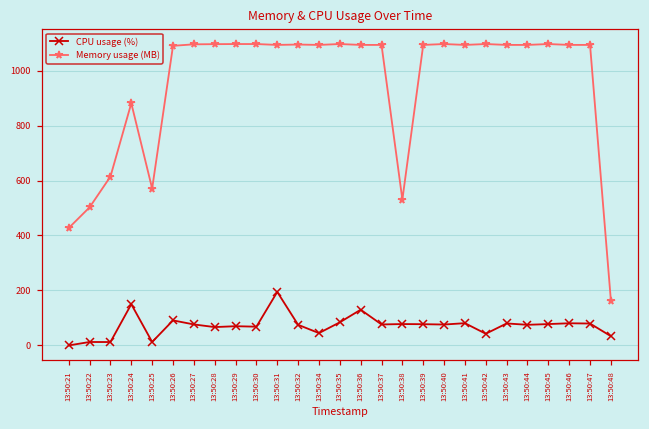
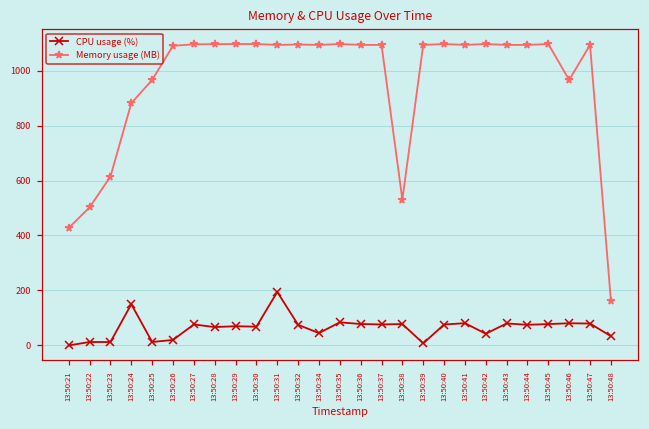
  {
    "CPU usage (%)": {
      "13:50:21": 0,
      "13:50:22": 10,
      "13:50:23": 10,
      "13:50:24": 150,
      "13:50:25": 10,
-     "13:50:26": 90,
+     "13:50:26": 20,
      "13:50:27": 80,
      "13:50:28": 70,
      "13:50:29": 70,
      "13:50:30": 70,
      "13:50:31": 190,
      "13:50:32": 80,
      "13:50:34": 40,
      "13:50:35": 80,
-     "13:50:36": 130,
+     "13:50:36": 80,
      "13:50:37": 80,
      "13:50:38": 80,
-     "13:50:39": 80,
+     "13:50:39": 10,
      "13:50:40": 80,
      "13:50:41": 80,
      "13:50:42": 40,
      "13:50:43": 80,
      "13:50:44": 80,
      "13:50:45": 80,
      "13:50:46": 80,
      "13:50:47": 80,
      "13:50:48": 30
    },
    "Memory usage (MB)": {
      "13:50:21": 430,
      "13:50:22": 500,
      "13:50:23": 610,
      "13:50:24": 880,
-     "13:50:25": 570,
+     "13:50:25": 970,
      "13:50:26": 1090,
      "13:50:27": 1100,
      "13:50:28": 1100,
      "13:50:29": 1100,
      "13:50:30": 1100,
      "13:50:31": 1090,
      "13:50:32": 1090,
      "13:50:34": 1090,
      "13:50:35": 1100,
      "13:50:36": 1090,
      "13:50:37": 1090,
      "13:50:38": 530,
      "13:50:39": 1090,
      "13:50:40": 1100,
      "13:50:41": 1090,
      "13:50:42": 1100,
      "13:50:43": 1090,
      "13:50:44": 1090,
      "13:50:45": 1100,
-     "13:50:46": 1090,
+     "13:50:46": 970,
      "13:50:47": 1090,
      "13:50:48": 160
    }
  }
